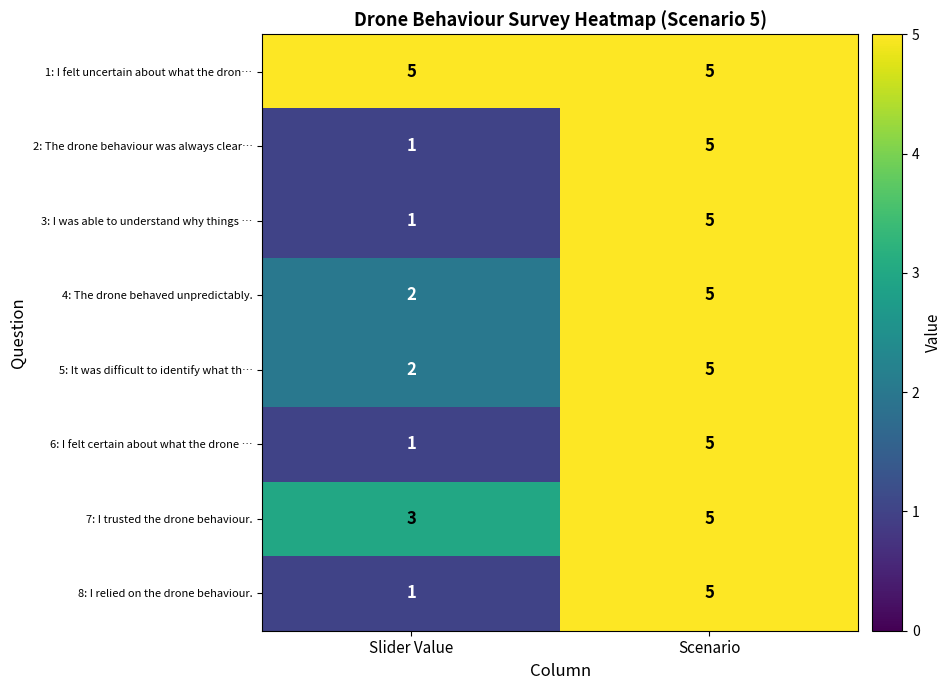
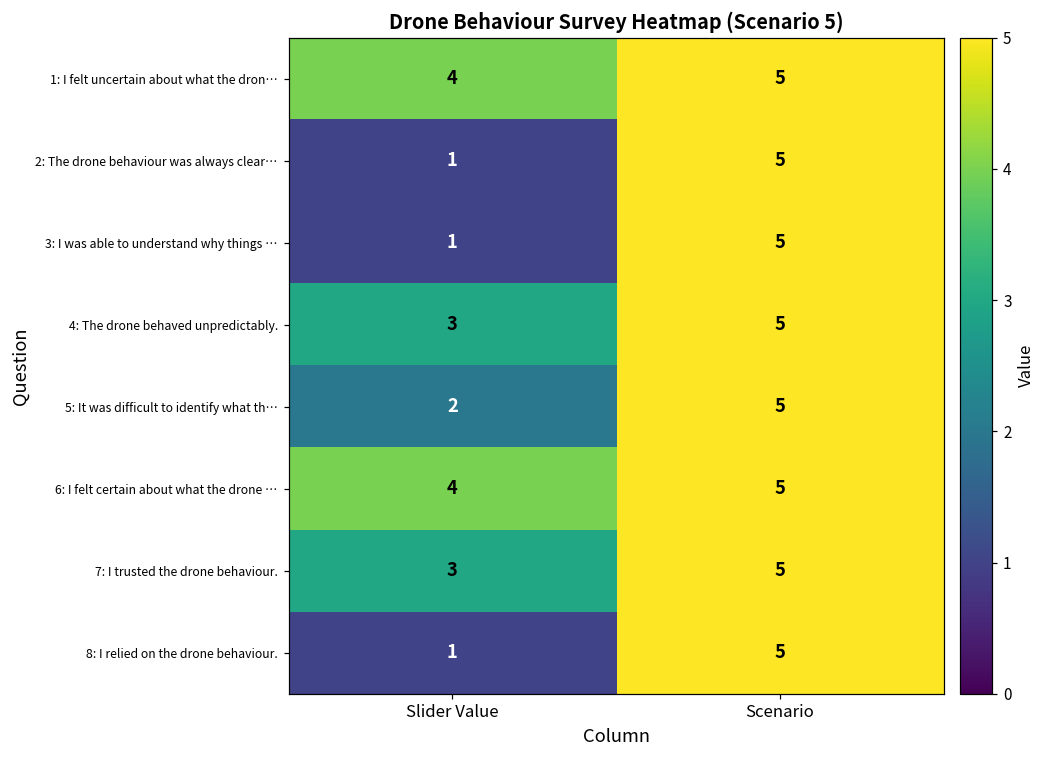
  {
    "1: I felt uncertain about what the dron…": {
-     "Slider Value": 5,
+     "Slider Value": 4,
      "Scenario": 5
    },
    "2: The drone behaviour was always clear…": {
      "Slider Value": 1,
      "Scenario": 5
    },
    "3: I was able to understand why things …": {
      "Slider Value": 1,
      "Scenario": 5
    },
    "4: The drone behaved unpredictably.": {
-     "Slider Value": 2,
+     "Slider Value": 3,
      "Scenario": 5
    },
    "5: It was difficult to identify what th…": {
      "Slider Value": 2,
      "Scenario": 5
    },
    "6: I felt certain about what the drone …": {
-     "Slider Value": 1,
+     "Slider Value": 4,
      "Scenario": 5
    },
    "7: I trusted the drone behaviour.": {
      "Slider Value": 3,
      "Scenario": 5
    },
    "8: I relied on the drone behaviour.": {
      "Slider Value": 1,
      "Scenario": 5
    }
  }
